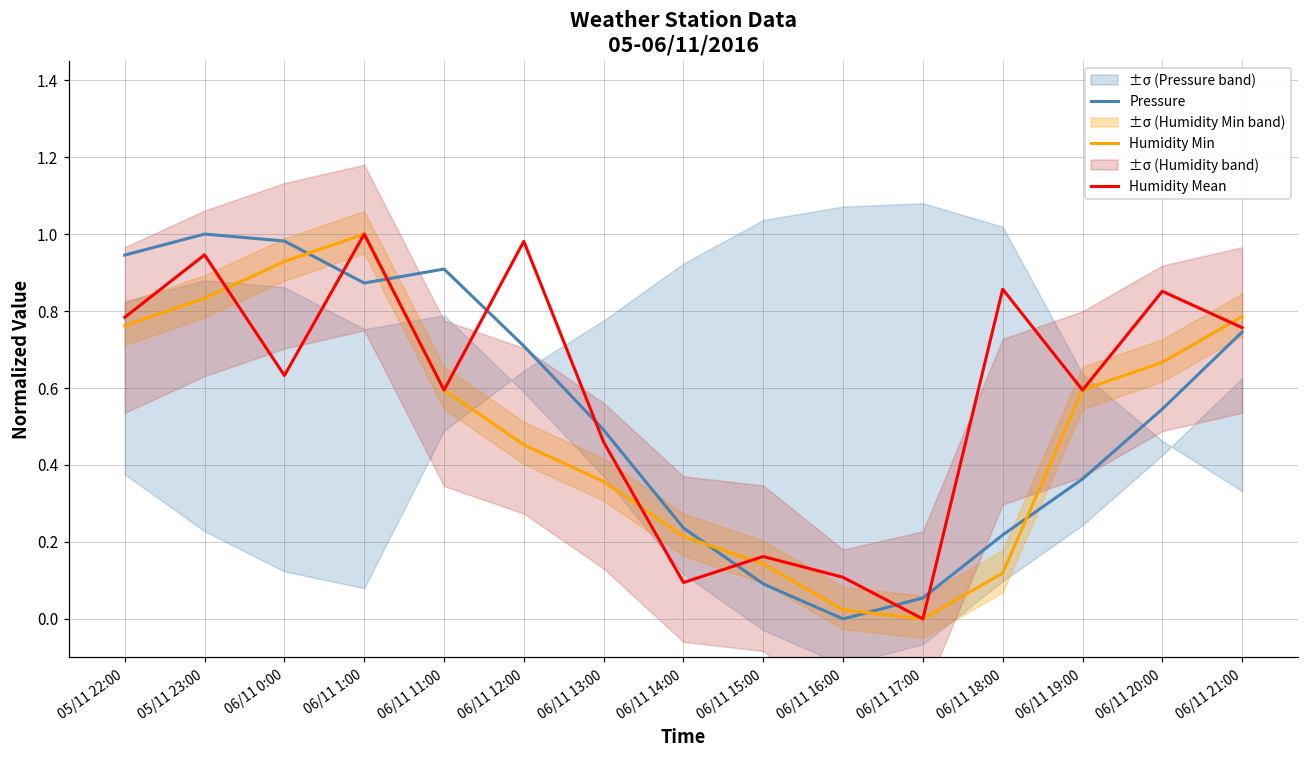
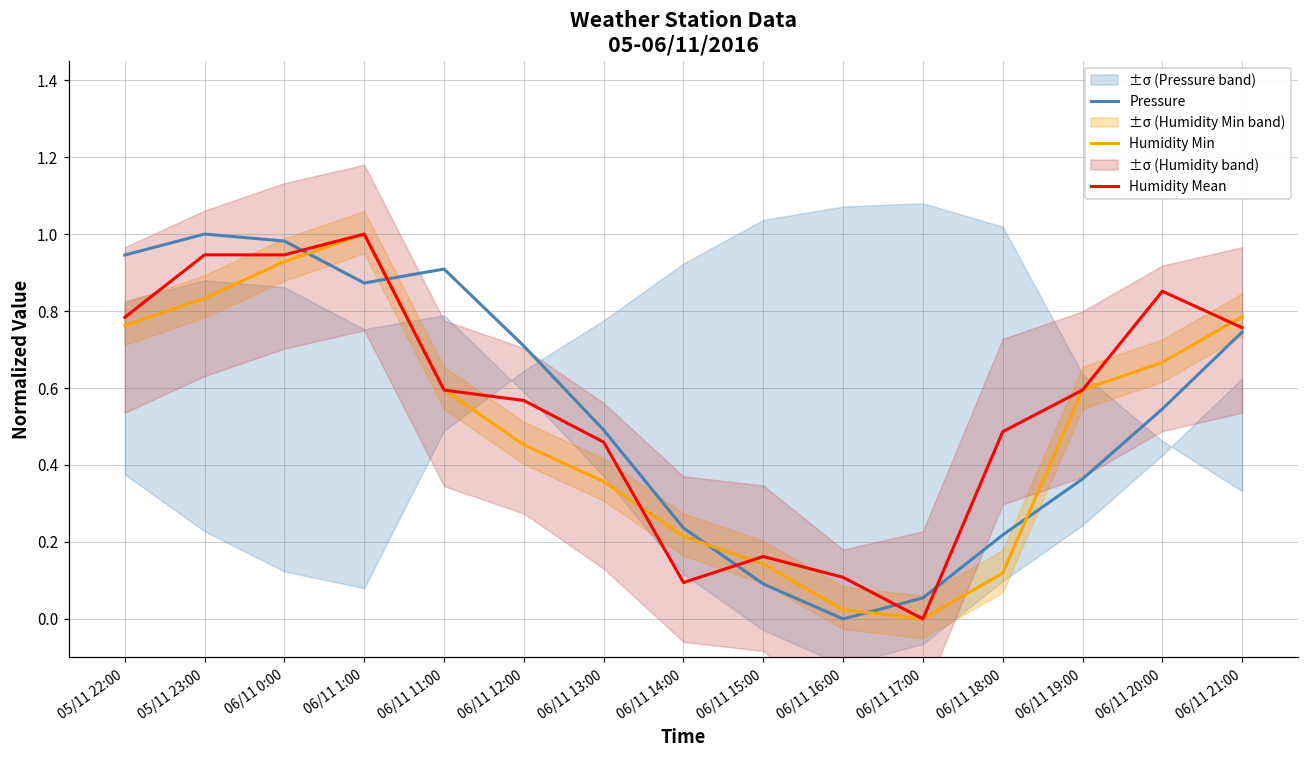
  {
    "Humidity Mean": {
      "05/11 22:00": 0.78,
      "05/11 23:00": 0.95,
-     "06/11 0:00": 0.63,
-     "06/11 12:00": 0.98,
+     "06/11 0:00": 0.95,
+     "06/11 12:00": 0.57,
      "06/11 13:00": 0.46,
      "06/11 14:00": 0.09,
      "06/11 15:00": 0.16,
      "06/11 16:00": 0.11,
-     "06/11 18:00": 0.86,
+     "06/11 18:00": 0.49,
      "06/11 20:00": 0.85,
      "06/11 21:00": 0.76
    }
  }
